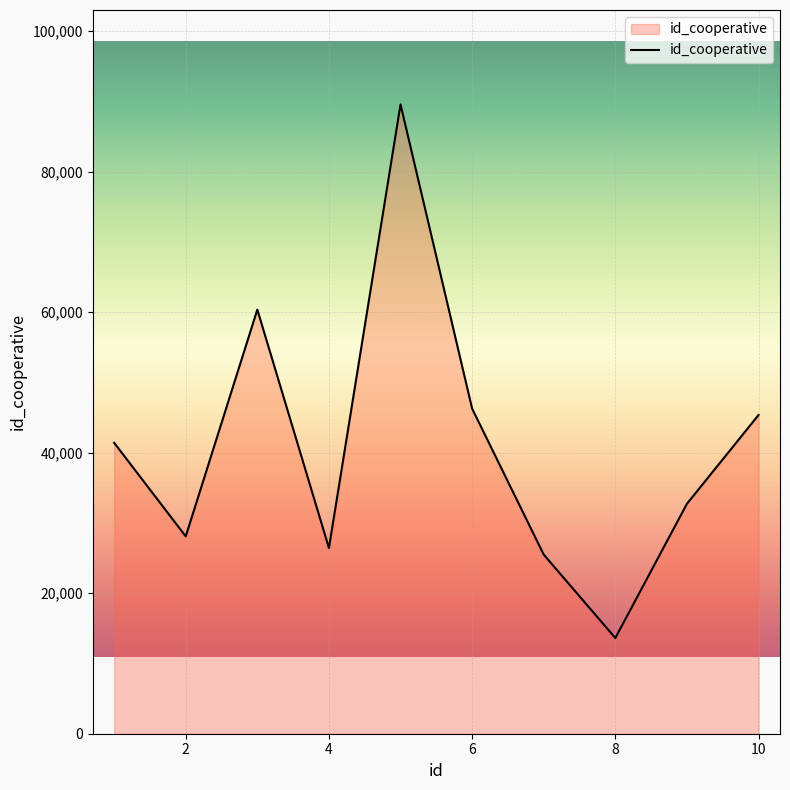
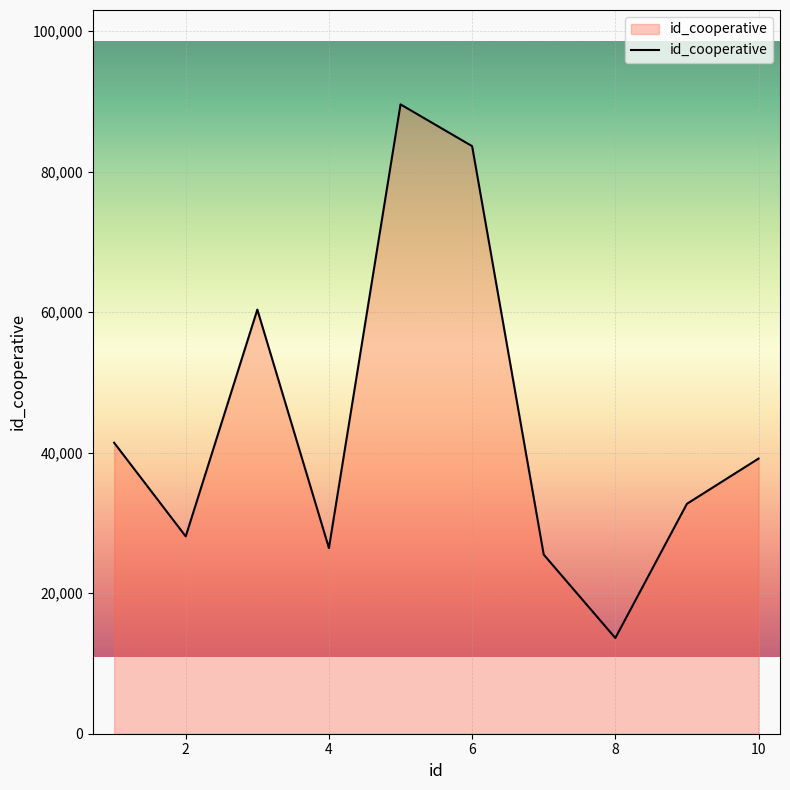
  {
    "2": "28,000",
    "4": "26,000",
-   "6": "46,000",
+   "6": "84,000",
    "8": "14,000",
-   "10": "45,000"
+   "10": "39,000"
  }
